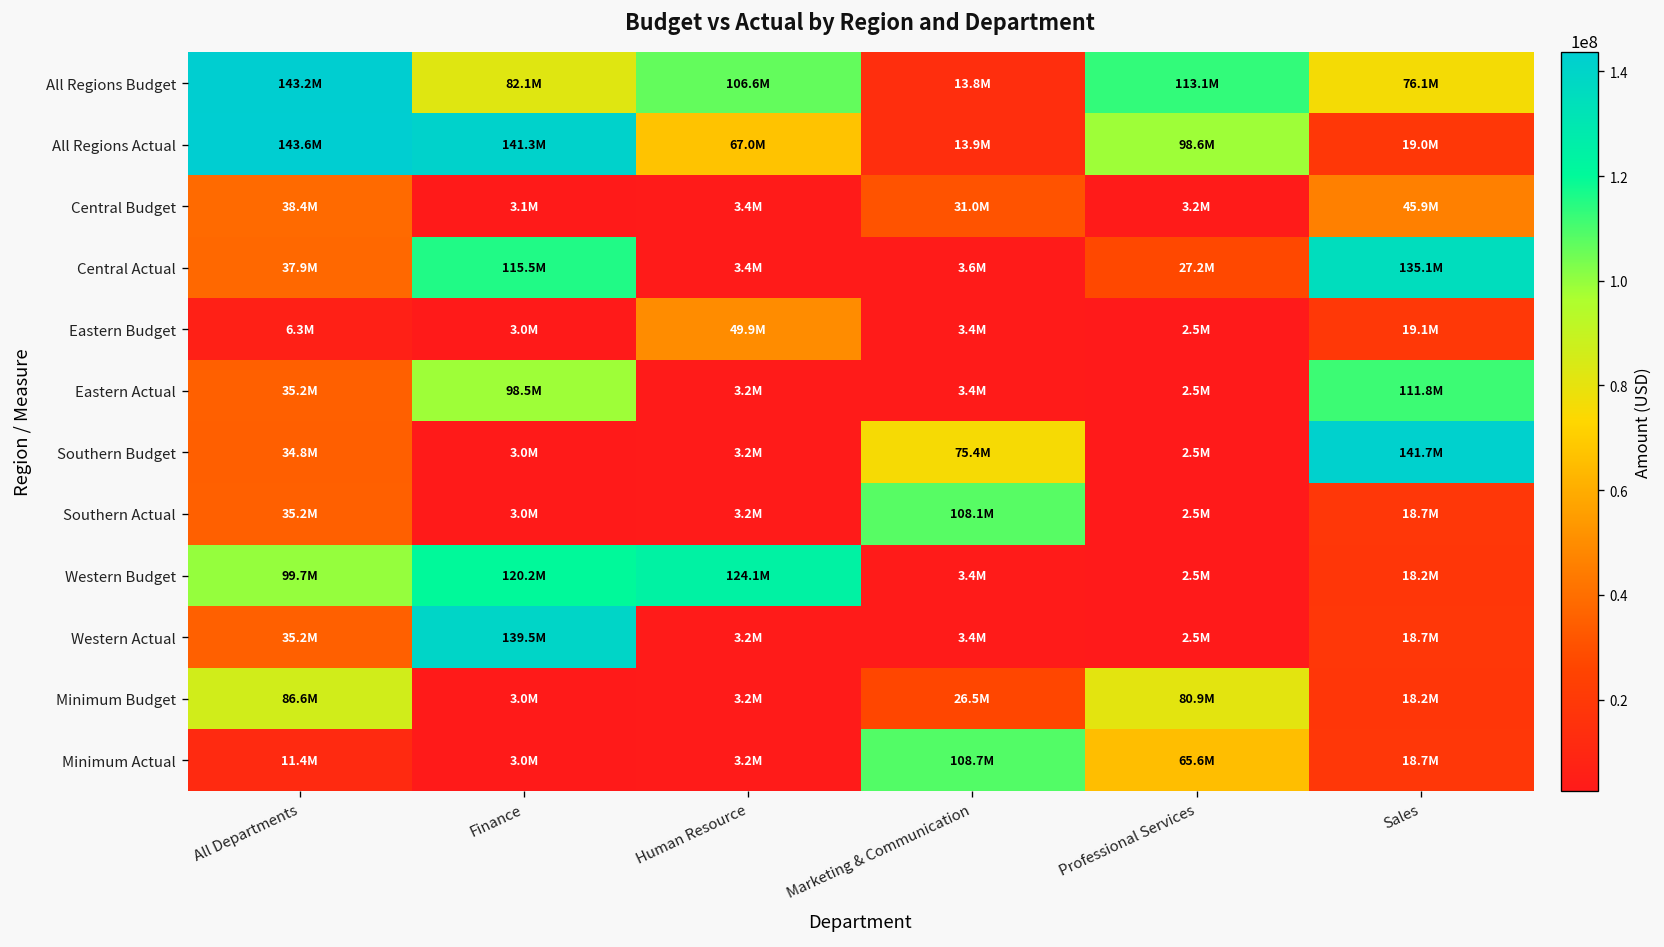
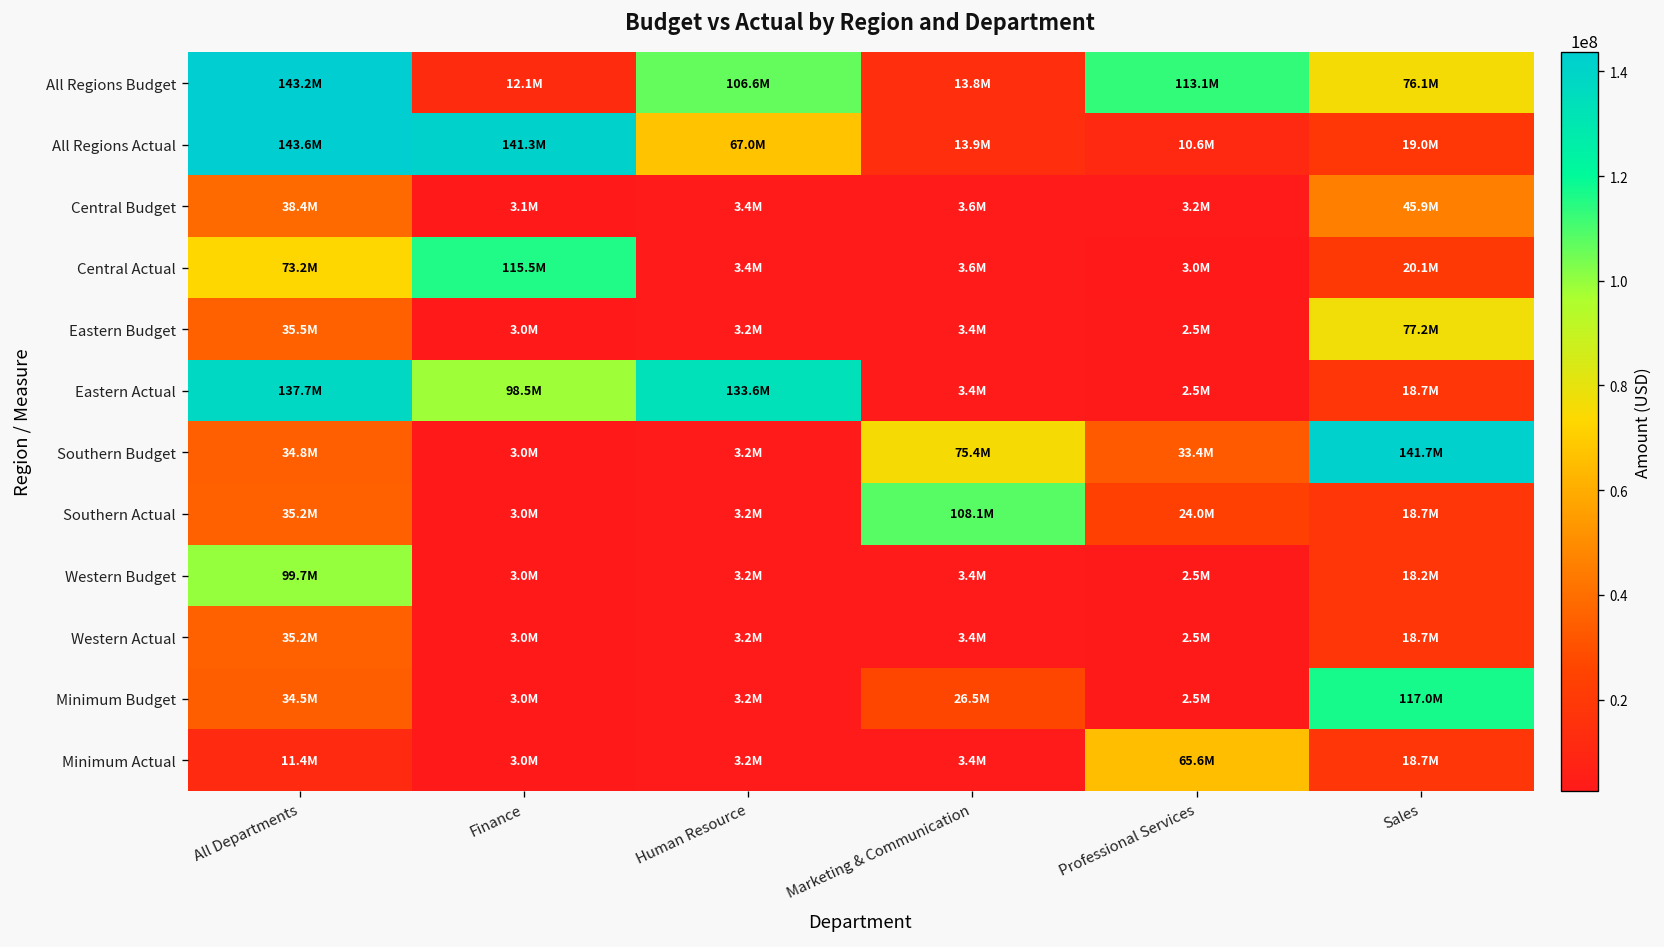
  {
    "All Regions Budget": {
      "All Departments": "143.2M",
-     "Finance": "82.1M",
+     "Finance": "12.1M",
      "Human Resource": "106.6M",
      "Marketing & Communication": "13.8M",
      "Professional Services": "113.1M",
      "Sales": "76.1M"
    },
    "All Regions Actual": {
      "All Departments": "143.6M",
      "Finance": "141.3M",
      "Human Resource": "67.0M",
      "Marketing & Communication": "13.9M",
-     "Professional Services": "98.6M",
+     "Professional Services": "10.6M",
      "Sales": "19.0M"
    },
    "Central Budget": {
      "All Departments": "38.4M",
      "Finance": "3.1M",
      "Human Resource": "3.4M",
-     "Marketing & Communication": "31.0M",
+     "Marketing & Communication": "3.6M",
      "Professional Services": "3.2M",
      "Sales": "45.9M"
    },
    "Central Actual": {
-     "All Departments": "37.9M",
+     "All Departments": "73.2M",
      "Finance": "115.5M",
      "Human Resource": "3.4M",
      "Marketing & Communication": "3.6M",
-     "Professional Services": "27.2M",
-     "Sales": "135.1M"
+     "Professional Services": "3.0M",
+     "Sales": "20.1M"
    },
    "Eastern Budget": {
-     "All Departments": "6.3M",
+     "All Departments": "35.5M",
      "Finance": "3.0M",
-     "Human Resource": "49.9M",
+     "Human Resource": "3.2M",
      "Marketing & Communication": "3.4M",
      "Professional Services": "2.5M",
-     "Sales": "19.1M"
+     "Sales": "77.2M"
    },
    "Eastern Actual": {
-     "All Departments": "35.2M",
+     "All Departments": "137.7M",
      "Finance": "98.5M",
-     "Human Resource": "3.2M",
+     "Human Resource": "133.6M",
      "Marketing & Communication": "3.4M",
      "Professional Services": "2.5M",
-     "Sales": "111.8M"
+     "Sales": "18.7M"
    },
    "Southern Budget": {
      "All Departments": "34.8M",
      "Finance": "3.0M",
      "Human Resource": "3.2M",
      "Marketing & Communication": "75.4M",
-     "Professional Services": "2.5M",
+     "Professional Services": "33.4M",
      "Sales": "141.7M"
    },
    "Southern Actual": {
      "All Departments": "35.2M",
      "Finance": "3.0M",
      "Human Resource": "3.2M",
      "Marketing & Communication": "108.1M",
-     "Professional Services": "2.5M",
+     "Professional Services": "24.0M",
      "Sales": "18.7M"
    },
    "Western Budget": {
      "All Departments": "99.7M",
-     "Finance": "120.2M",
-     "Human Resource": "124.1M",
+     "Finance": "3.0M",
+     "Human Resource": "3.2M",
      "Marketing & Communication": "3.4M",
      "Professional Services": "2.5M",
      "Sales": "18.2M"
    },
    "Western Actual": {
      "All Departments": "35.2M",
-     "Finance": "139.5M",
+     "Finance": "3.0M",
      "Human Resource": "3.2M",
      "Marketing & Communication": "3.4M",
      "Professional Services": "2.5M",
      "Sales": "18.7M"
    },
    "Minimum Budget": {
-     "All Departments": "86.6M",
+     "All Departments": "34.5M",
      "Finance": "3.0M",
      "Human Resource": "3.2M",
      "Marketing & Communication": "26.5M",
-     "Professional Services": "80.9M",
-     "Sales": "18.2M"
+     "Professional Services": "2.5M",
+     "Sales": "117.0M"
    },
    "Minimum Actual": {
      "All Departments": "11.4M",
      "Finance": "3.0M",
      "Human Resource": "3.2M",
-     "Marketing & Communication": "108.7M",
+     "Marketing & Communication": "3.4M",
      "Professional Services": "65.6M",
      "Sales": "18.7M"
    }
  }
